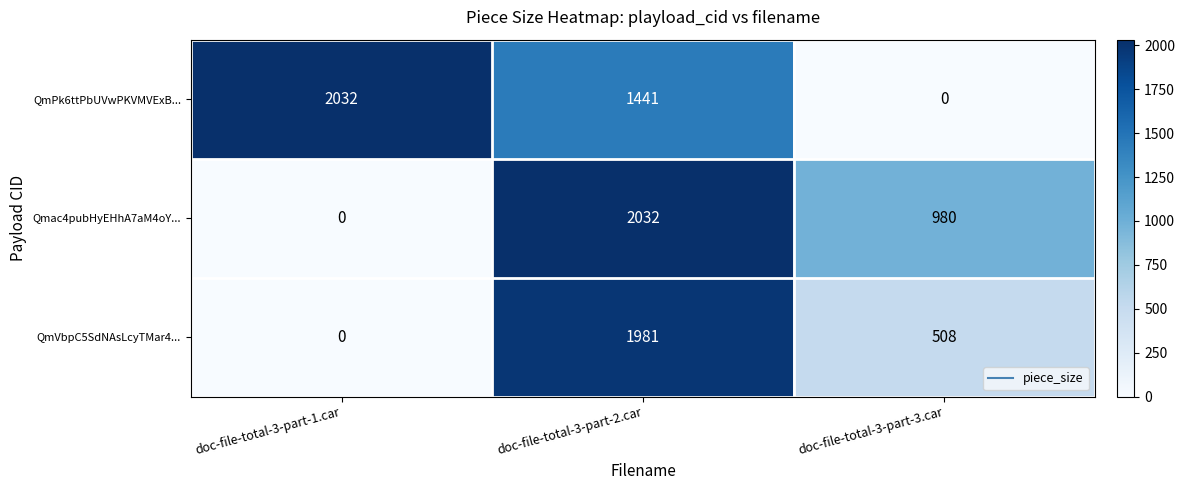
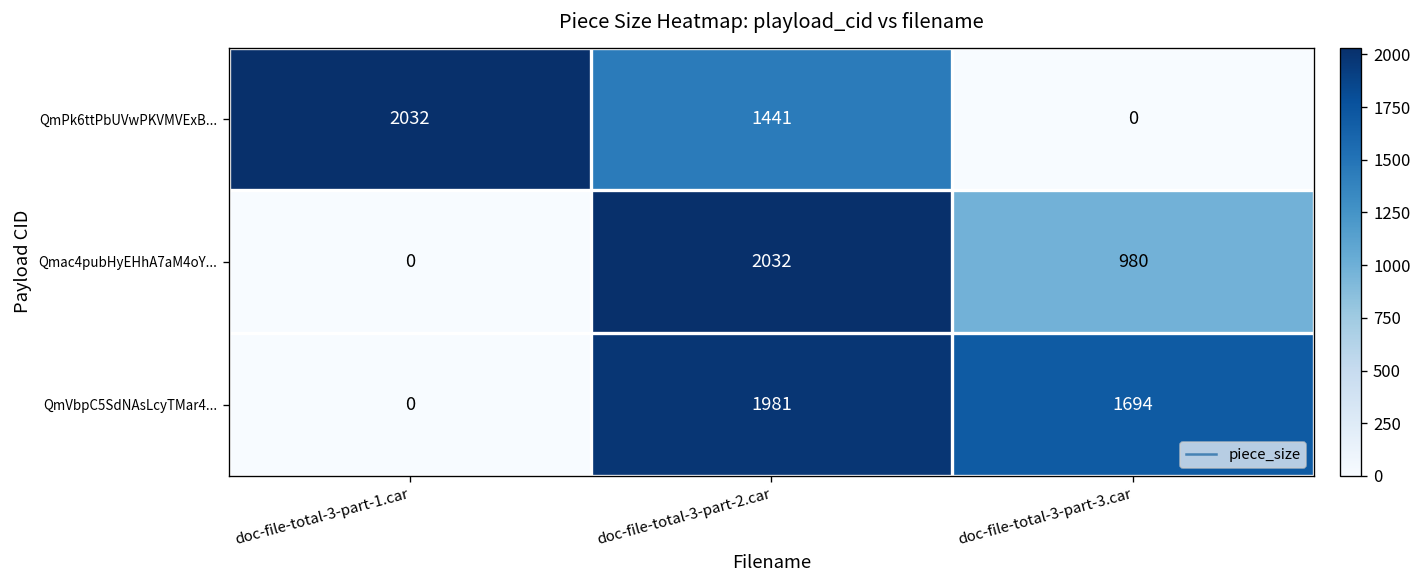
  {
    "QmPk6ttPbUVwPKVMVExB...": {
      "doc-file-total-3-part-1.car": 2032,
      "doc-file-total-3-part-2.car": 1441,
      "doc-file-total-3-part-3.car": 0
    },
    "Qmac4pubHyEHhA7aM4oY...": {
      "doc-file-total-3-part-1.car": 0,
      "doc-file-total-3-part-2.car": 2032,
      "doc-file-total-3-part-3.car": 980
    },
    "QmVbpC5SdNAsLcyTMar4...": {
      "doc-file-total-3-part-1.car": 0,
      "doc-file-total-3-part-2.car": 1981,
-     "doc-file-total-3-part-3.car": 508
+     "doc-file-total-3-part-3.car": 1694
    }
  }
